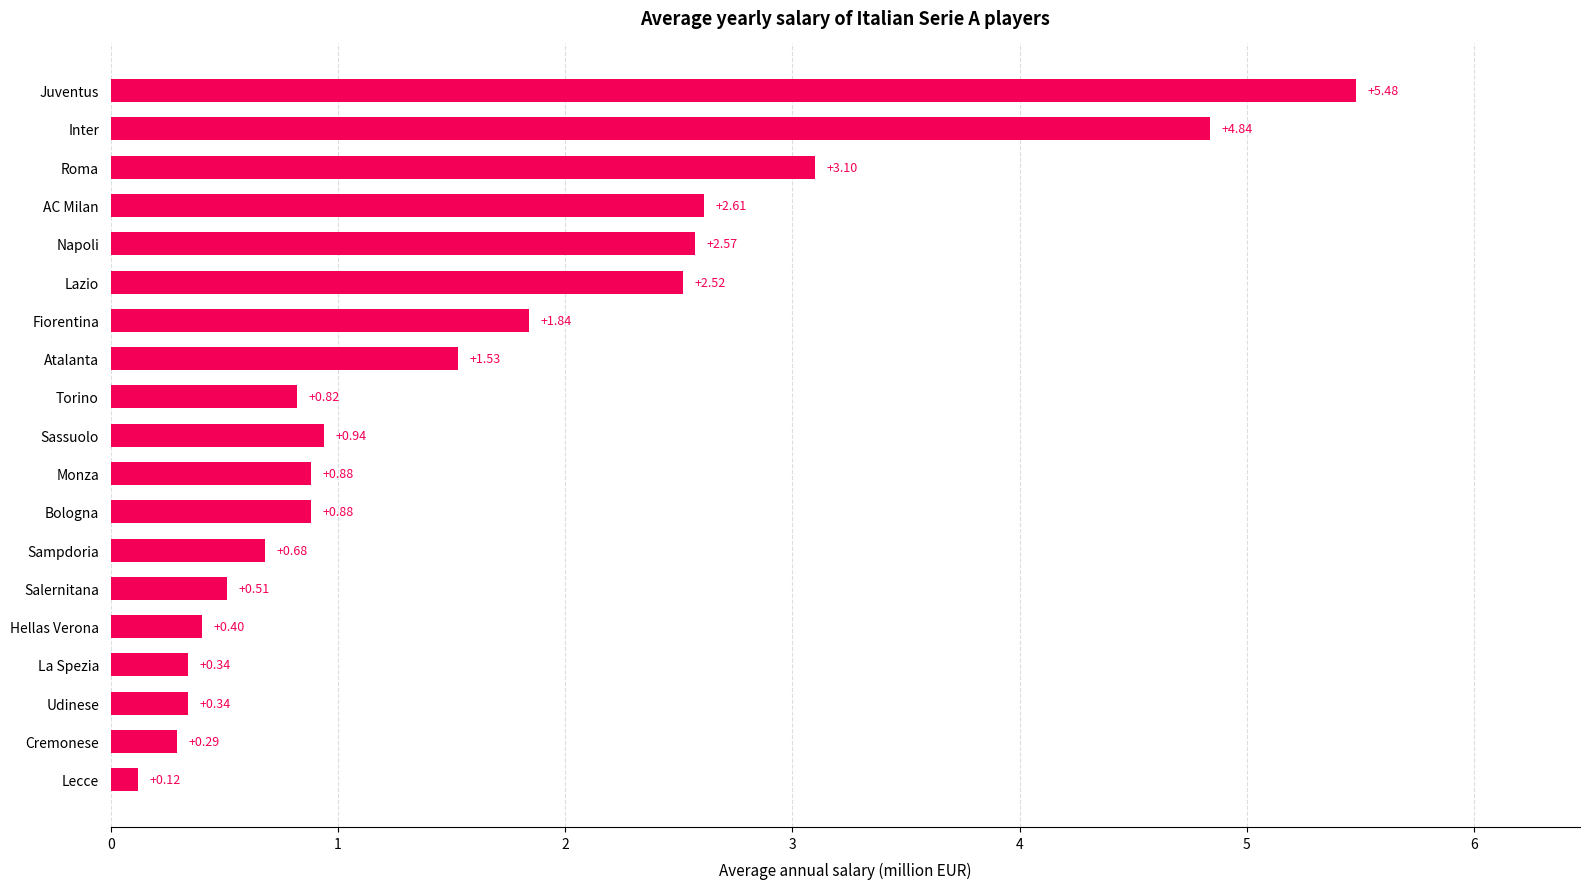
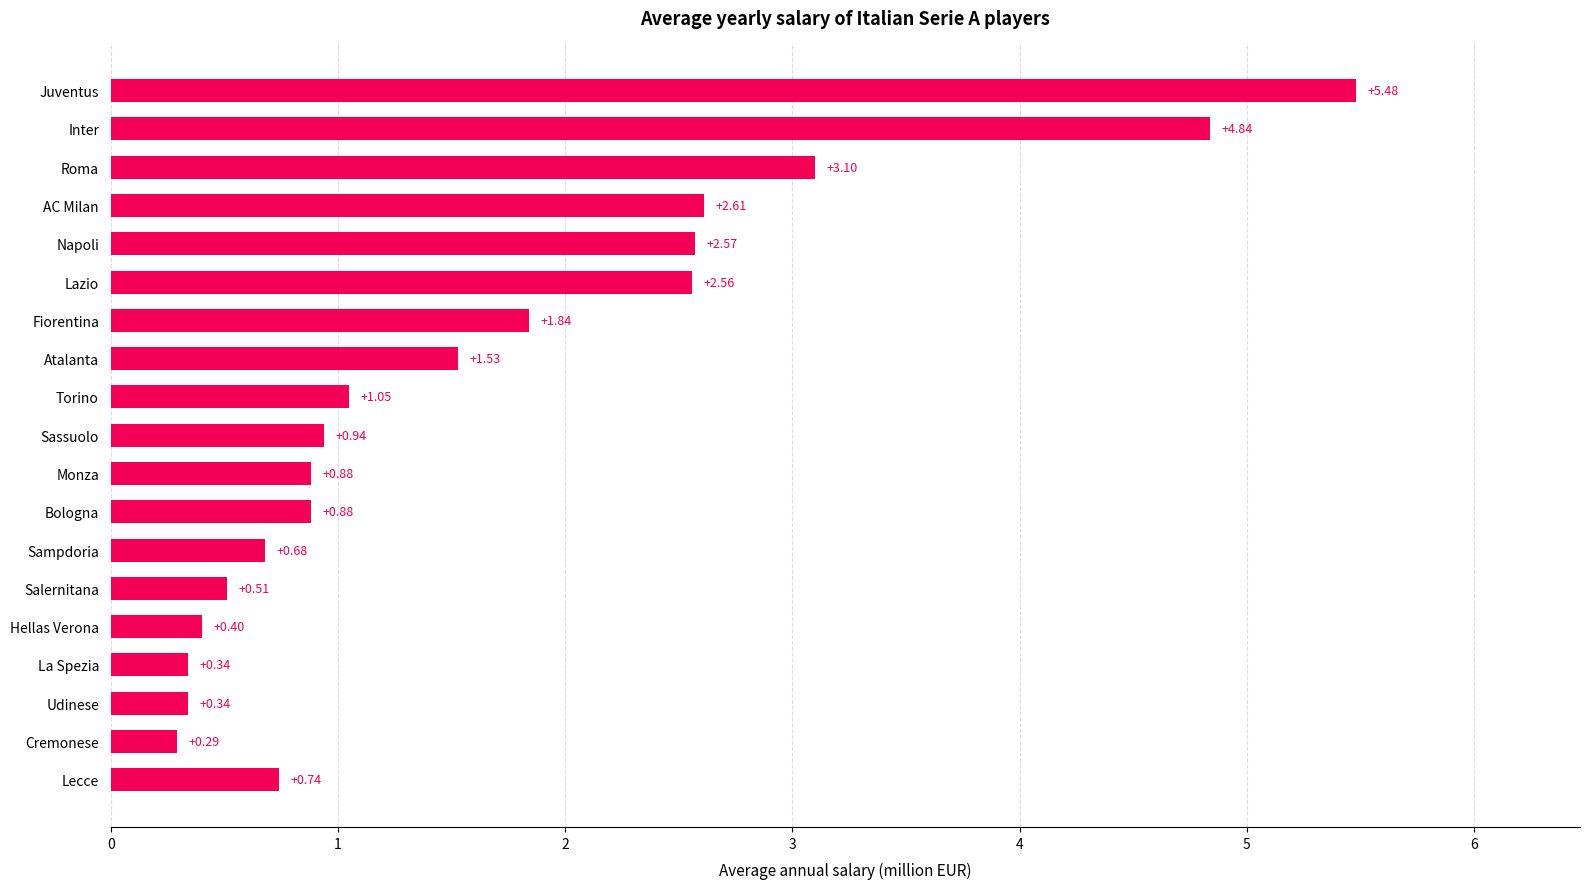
  {
    "Juventus": "+5.48",
    "Inter": "+4.84",
    "Roma": "+3.10",
    "AC Milan": "+2.61",
    "Napoli": "+2.57",
-   "Lazio": "+2.52",
+   "Lazio": "+2.56",
    "Fiorentina": "+1.84",
    "Atalanta": "+1.53",
-   "Torino": "+0.82",
+   "Torino": "+1.05",
    "Sassuolo": "+0.94",
    "Monza": "+0.88",
    "Bologna": "+0.88",
    "Sampdoria": "+0.68",
    "Salernitana": "+0.51",
    "Hellas Verona": "+0.40",
    "La Spezia": "+0.34",
    "Udinese": "+0.34",
    "Cremonese": "+0.29",
-   "Lecce": "+0.12"
+   "Lecce": "+0.74"
  }
